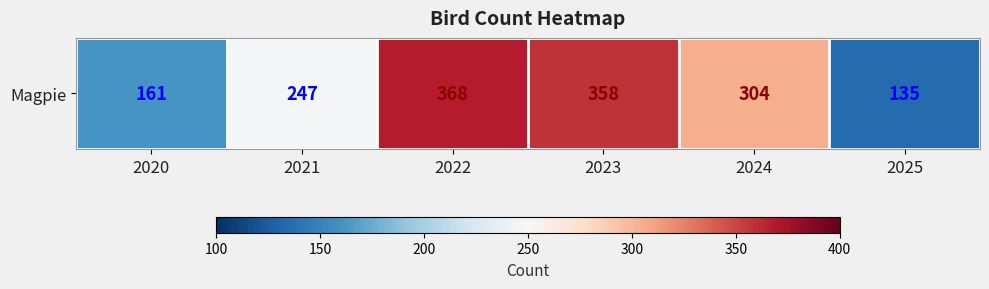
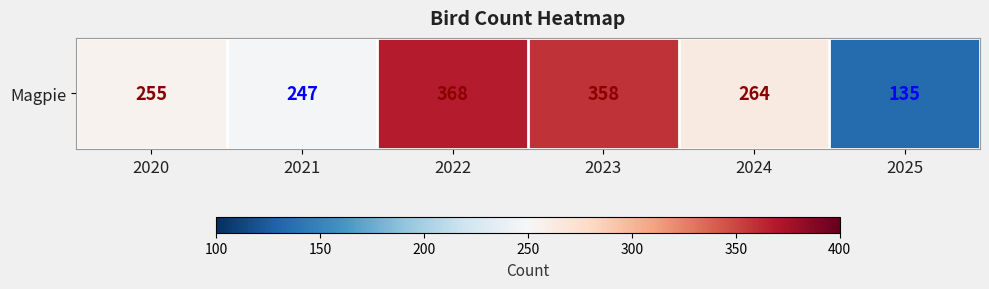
  {
    "Magpie": {
-     "2020": 161,
+     "2020": 255,
      "2021": 247,
      "2023": 358,
-     "2024": 304,
+     "2024": 264,
      "2025": 135
    }
  }
